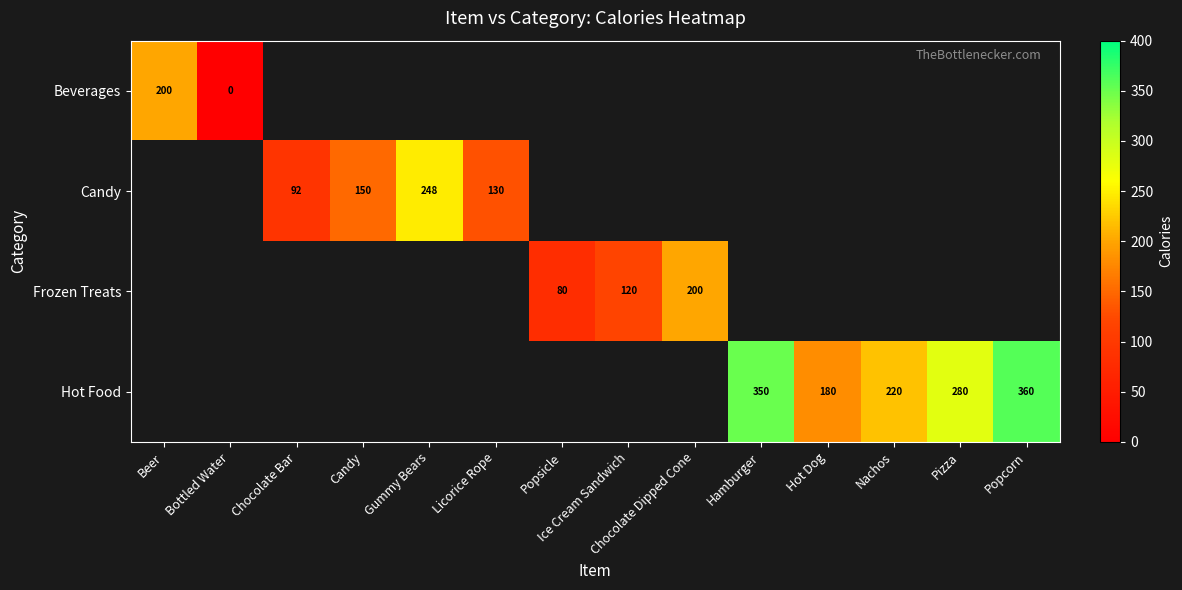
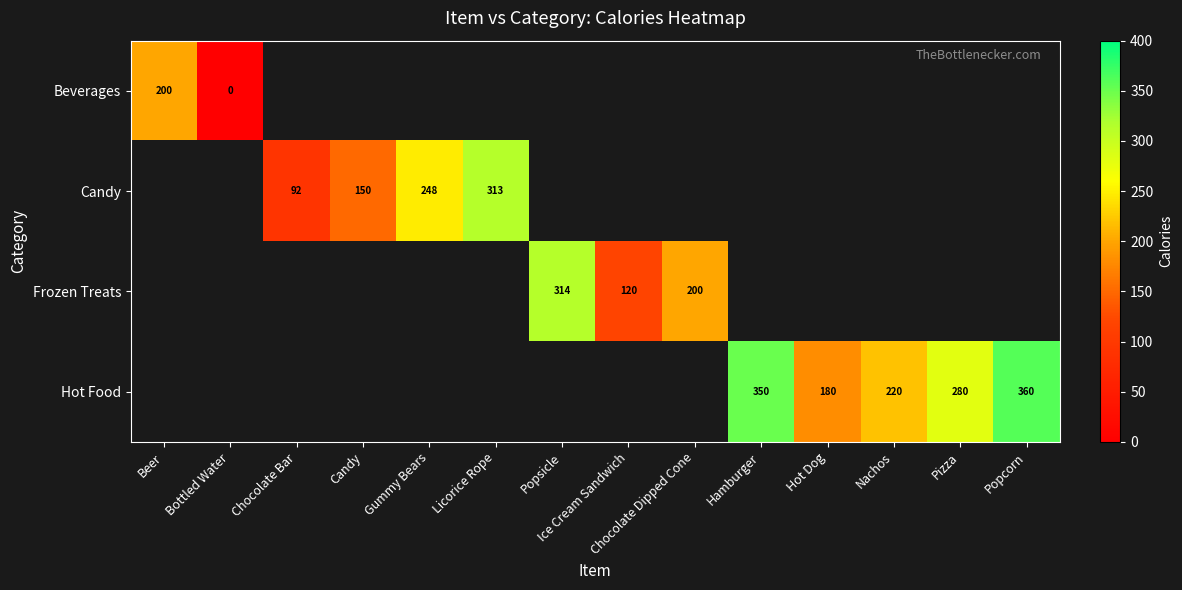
  {
    "Beverages": {
      "Beer": 200,
      "Bottled Water": 0
    },
    "Candy": {
      "Chocolate Bar": 92,
      "Candy": 150,
      "Gummy Bears": 248,
-     "Licorice Rope": 130
+     "Licorice Rope": 313
    },
    "Frozen Treats": {
-     "Popsicle": 80,
+     "Popsicle": 314,
      "Ice Cream Sandwich": 120,
      "Chocolate Dipped Cone": 200
    },
    "Hot Food": {
      "Hamburger": 350,
      "Hot Dog": 180,
      "Nachos": 220,
      "Pizza": 280,
      "Popcorn": 360
    }
  }
